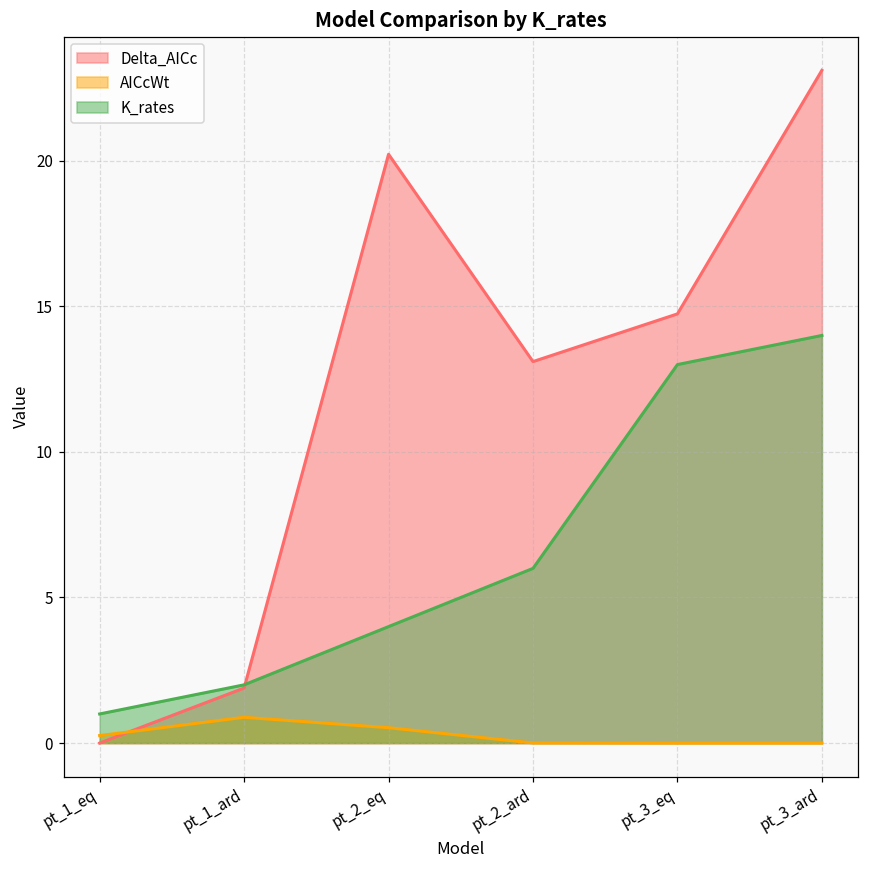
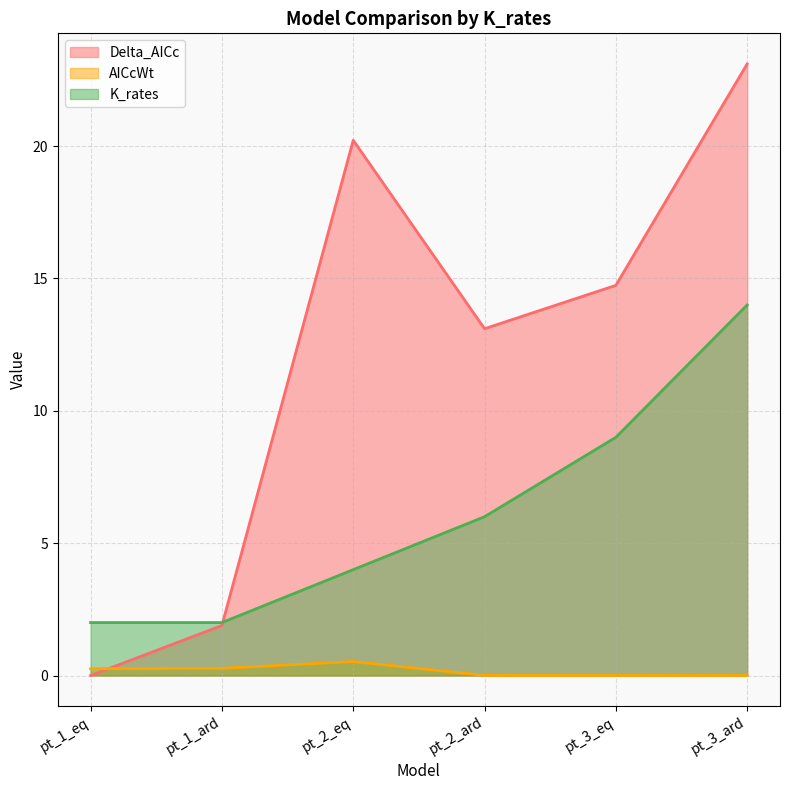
  {
    "Delta_AICc": {
      "pt_1_eq": 0.0,
      "pt_1_ard": 1.9,
      "pt_2_eq": 20.2,
      "pt_2_ard": 13.1,
      "pt_3_eq": 14.7,
      "pt_3_ard": 23.1
    },
    "AICcWt": {
      "pt_1_eq": 0.3,
-     "pt_1_ard": 0.9,
+     "pt_1_ard": 0.3,
      "pt_2_eq": 0.5,
      "pt_2_ard": 0.0,
      "pt_3_eq": 0.0,
      "pt_3_ard": 0.0
    },
    "K_rates": {
-     "pt_1_eq": 1,
+     "pt_1_eq": 2,
      "pt_1_ard": 2,
      "pt_2_eq": 4,
      "pt_2_ard": 6,
-     "pt_3_eq": 13,
+     "pt_3_eq": 9,
      "pt_3_ard": 14
    }
  }
